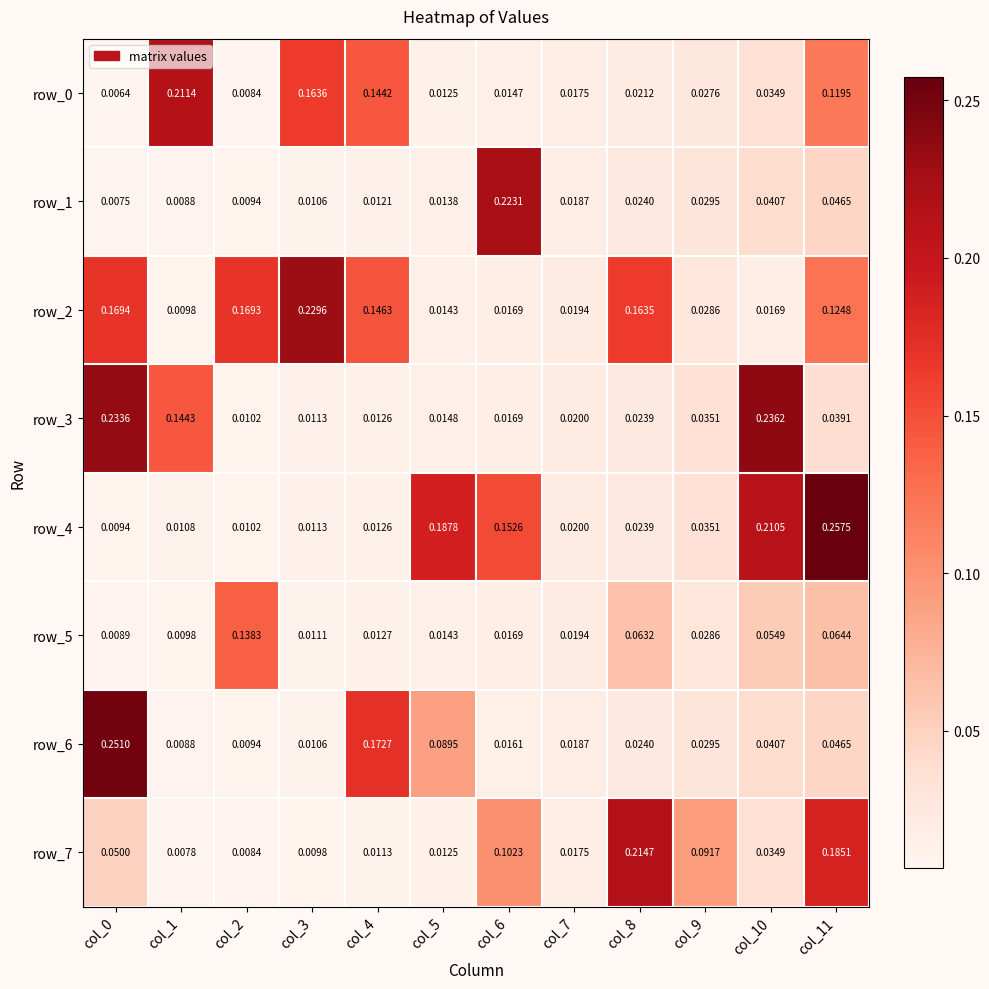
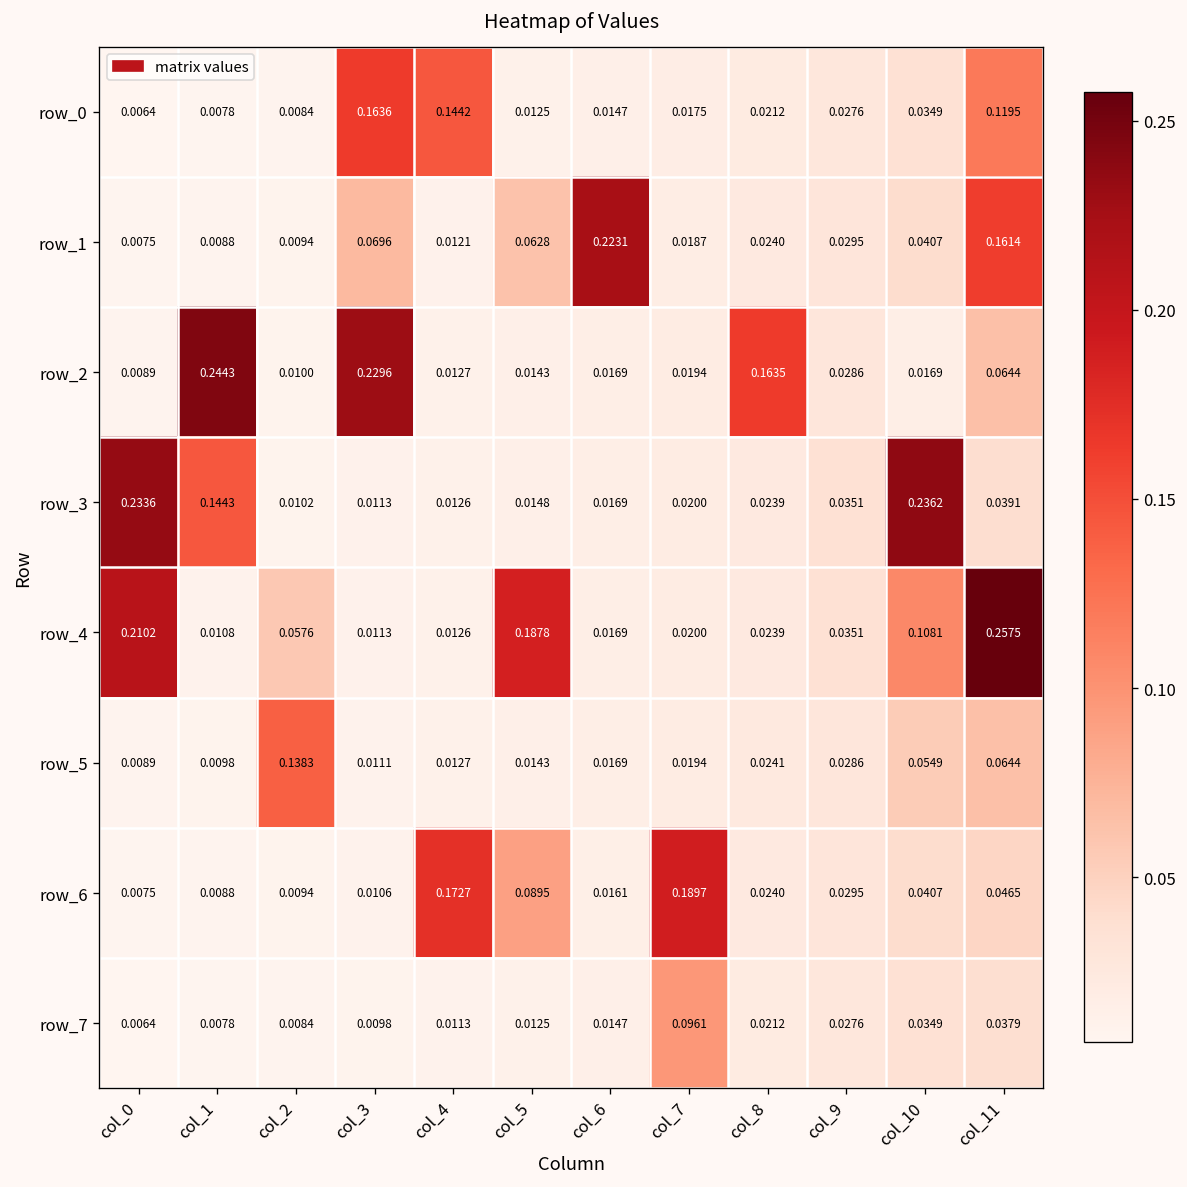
  {
    "row_0": {
      "col_0": 0.0064,
-     "col_1": 0.2114,
+     "col_1": 0.0078,
      "col_2": 0.0084,
      "col_3": 0.1636,
      "col_4": 0.1442,
      "col_5": 0.0125,
      "col_6": 0.0147,
      "col_7": 0.0175,
      "col_8": 0.0212,
      "col_9": 0.0276,
      "col_10": 0.0349,
      "col_11": 0.1195
    },
    "row_1": {
      "col_0": 0.0075,
      "col_1": 0.0088,
      "col_2": 0.0094,
-     "col_3": 0.0106,
+     "col_3": 0.0696,
      "col_4": 0.0121,
-     "col_5": 0.0138,
+     "col_5": 0.0628,
      "col_6": 0.2231,
      "col_7": 0.0187,
      "col_8": 0.0240,
      "col_9": 0.0295,
      "col_10": 0.0407,
-     "col_11": 0.0465
+     "col_11": 0.1614
    },
    "row_2": {
-     "col_0": 0.1694,
-     "col_1": 0.0098,
-     "col_2": 0.1693,
+     "col_0": 0.0089,
+     "col_1": 0.2443,
+     "col_2": 0.0100,
      "col_3": 0.2296,
-     "col_4": 0.1463,
+     "col_4": 0.0127,
      "col_5": 0.0143,
      "col_6": 0.0169,
      "col_7": 0.0194,
      "col_8": 0.1635,
      "col_9": 0.0286,
      "col_10": 0.0169,
-     "col_11": 0.1248
+     "col_11": 0.0644
    },
    "row_3": {
      "col_0": 0.2336,
      "col_1": 0.1443,
      "col_2": 0.0102,
      "col_3": 0.0113,
      "col_4": 0.0126,
      "col_5": 0.0148,
      "col_6": 0.0169,
      "col_7": 0.0200,
      "col_8": 0.0239,
      "col_9": 0.0351,
      "col_10": 0.2362,
      "col_11": 0.0391
    },
    "row_4": {
-     "col_0": 0.0094,
+     "col_0": 0.2102,
      "col_1": 0.0108,
-     "col_2": 0.0102,
+     "col_2": 0.0576,
      "col_3": 0.0113,
      "col_4": 0.0126,
      "col_5": 0.1878,
-     "col_6": 0.1526,
+     "col_6": 0.0169,
      "col_7": 0.0200,
      "col_8": 0.0239,
      "col_9": 0.0351,
-     "col_10": 0.2105,
+     "col_10": 0.1081,
      "col_11": 0.2575
    },
    "row_5": {
      "col_0": 0.0089,
      "col_1": 0.0098,
      "col_2": 0.1383,
      "col_3": 0.0111,
      "col_4": 0.0127,
      "col_5": 0.0143,
      "col_6": 0.0169,
      "col_7": 0.0194,
-     "col_8": 0.0632,
+     "col_8": 0.0241,
      "col_9": 0.0286,
      "col_10": 0.0549,
      "col_11": 0.0644
    },
    "row_6": {
-     "col_0": 0.2510,
+     "col_0": 0.0075,
      "col_1": 0.0088,
      "col_2": 0.0094,
      "col_3": 0.0106,
      "col_4": 0.1727,
      "col_5": 0.0895,
      "col_6": 0.0161,
-     "col_7": 0.0187,
+     "col_7": 0.1897,
      "col_8": 0.0240,
      "col_9": 0.0295,
      "col_10": 0.0407,
      "col_11": 0.0465
    },
    "row_7": {
-     "col_0": 0.0500,
+     "col_0": 0.0064,
      "col_1": 0.0078,
      "col_2": 0.0084,
      "col_3": 0.0098,
      "col_4": 0.0113,
      "col_5": 0.0125,
-     "col_6": 0.1023,
-     "col_7": 0.0175,
-     "col_8": 0.2147,
-     "col_9": 0.0917,
+     "col_6": 0.0147,
+     "col_7": 0.0961,
+     "col_8": 0.0212,
+     "col_9": 0.0276,
      "col_10": 0.0349,
-     "col_11": 0.1851
+     "col_11": 0.0379
    }
  }
